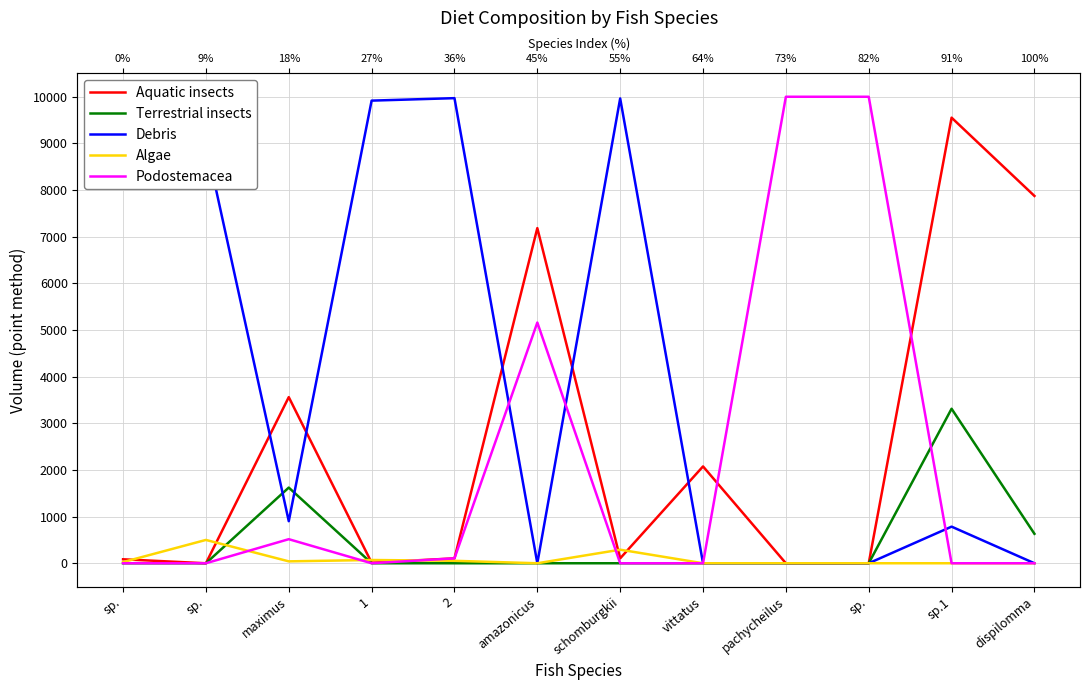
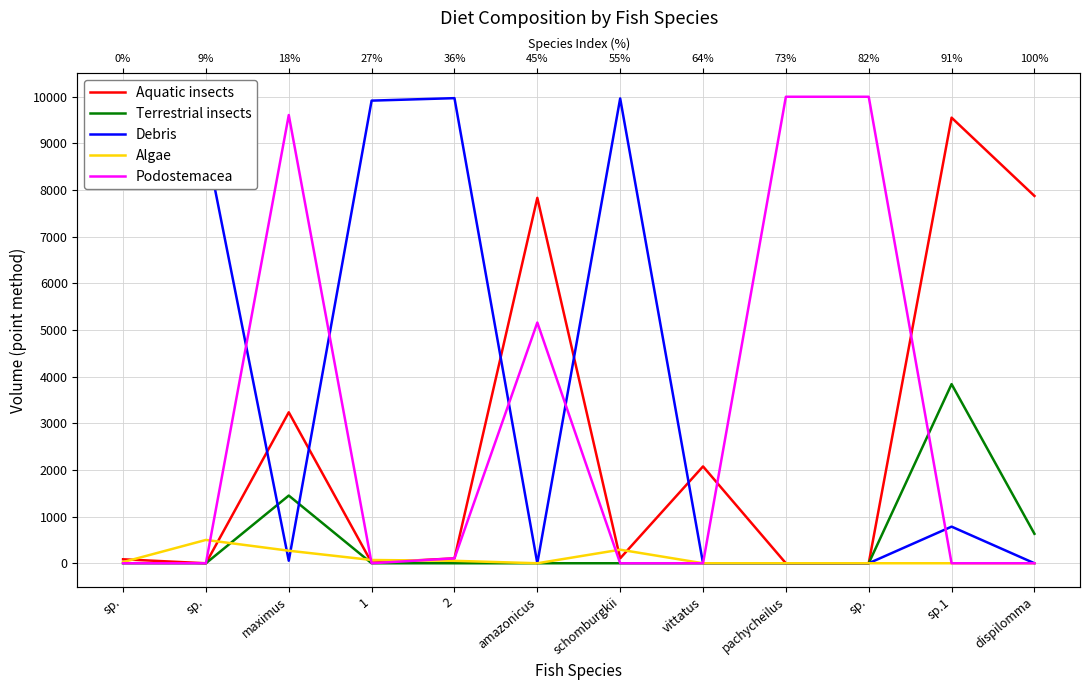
  {
    "Aquatic insects": {
-     "maximus": 3600,
-     "amazonicus": 7200,
+     "maximus": 3200,
+     "amazonicus": 7800,
      "schomburgkii": 100,
      "vittatus": 2100,
      "sp.1": 9600,
      "dispilomma": 7900
    },
    "Terrestrial insects": {
-     "maximus": 1600,
-     "sp.1": 3300,
+     "maximus": 1500,
+     "sp.1": 3800,
      "dispilomma": 600
    },
    "Debris": {
-     "maximus": 900,
+     "maximus": 100,
      "1": 9900,
      "2": 10000,
      "schomburgkii": 10000,
      "sp.1": 800
    },
    "Algae": {
-     "maximus": 0,
+     "maximus": 300,
      "1": 100,
      "schomburgkii": 300
    },
    "Podostemacea": {
-     "maximus": 500,
+     "maximus": 9600,
      "amazonicus": 5200,
      "pachycheilus": 10000
    }
  }
